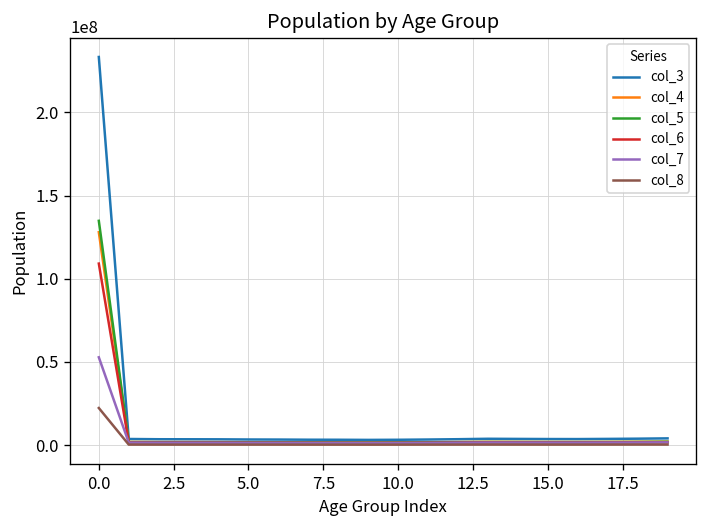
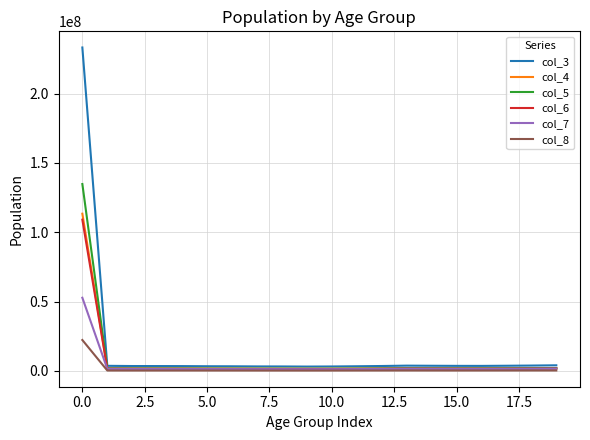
  {
    "col_3": {
      "0.0": 233000000
    },
    "col_4": {
-     "0.0": 128000000
+     "0.0": 113000000
    },
    "col_5": {
      "0.0": 135000000
    },
    "col_6": {
      "0.0": 109000000
    },
    "col_7": {
      "0.0": 53000000
    },
    "col_8": {
      "0.0": 22000000
    }
  }
